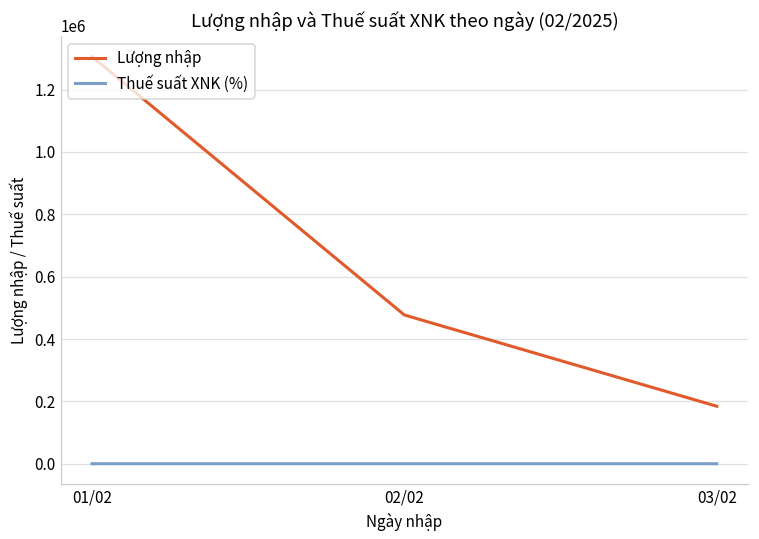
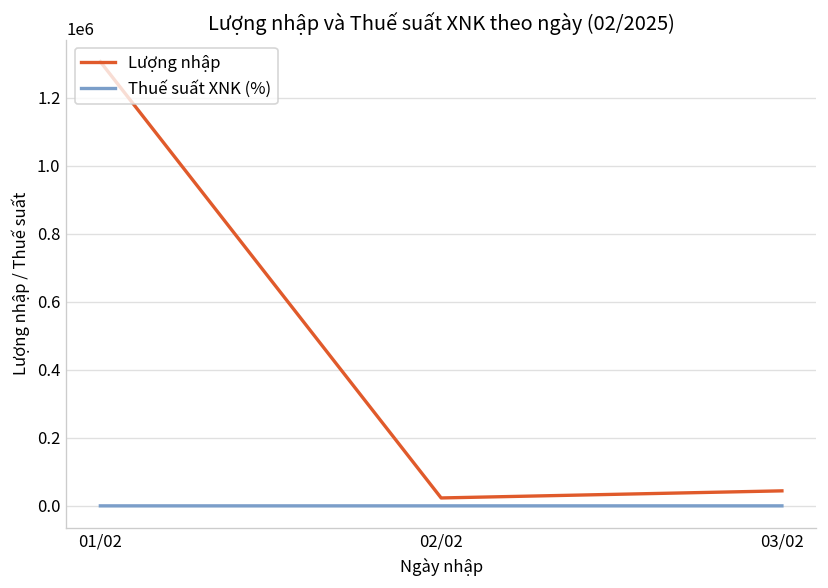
  {
    "Lượng nhập": {
-     "02/02": 480000,
-     "03/02": 180000
+     "02/02": 20000,
+     "03/02": 40000
    },
    "Thuế suất XNK (%)": {
      "01/02": 0,
      "02/02": 0,
      "03/02": 0
    }
  }
